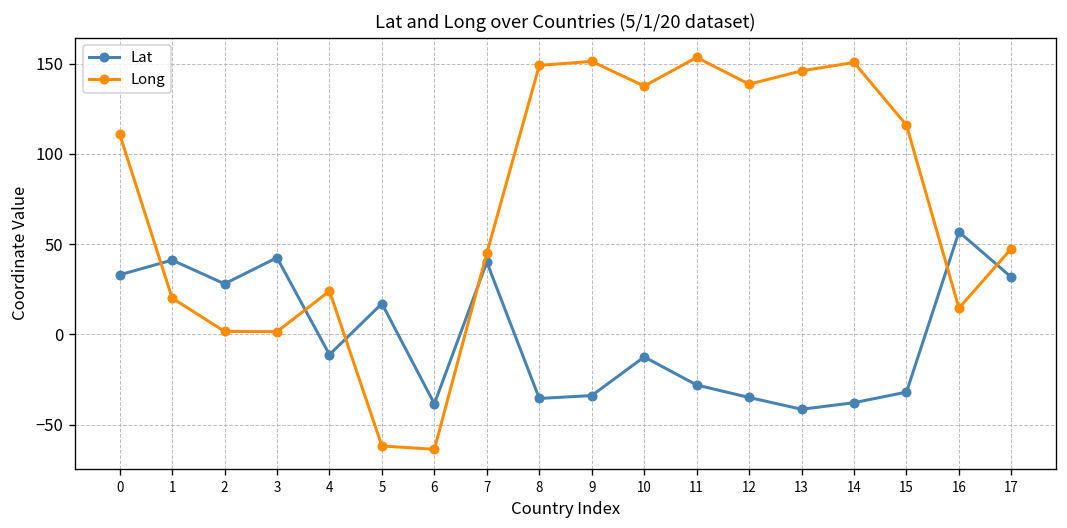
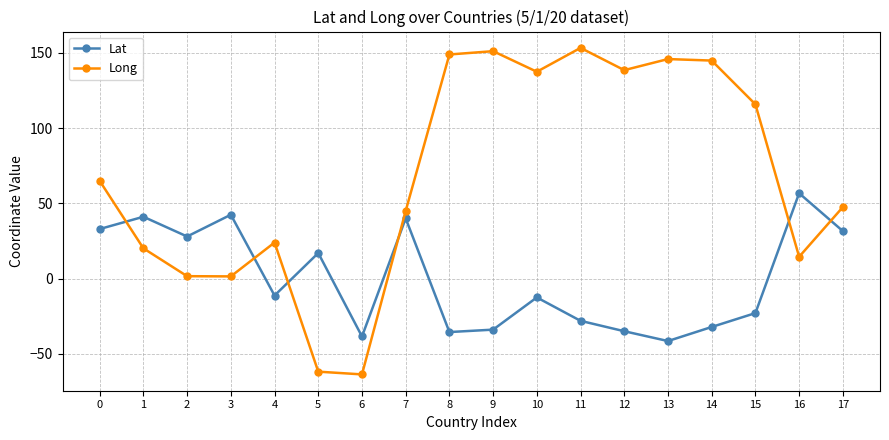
  {
    "Lat": {
      "0": 33,
      "1": 41,
      "2": 28,
      "3": 43,
      "4": -11,
      "5": 17,
      "6": -38,
      "7": 40,
      "8": -35,
      "9": -34,
      "10": -12,
      "11": -28,
      "12": -35,
      "13": -41,
-     "14": -38,
-     "15": -32,
+     "14": -32,
+     "15": -23,
      "16": 57,
      "17": 32
    },
    "Long": {
-     "0": 111,
+     "0": 65,
      "1": 20,
      "2": 2,
      "3": 2,
      "4": 24,
      "5": -62,
      "6": -64,
      "7": 45,
      "8": 149,
      "9": 151,
      "10": 138,
      "11": 153,
      "12": 139,
      "13": 146,
-     "14": 151,
+     "14": 145,
      "15": 116,
      "16": 15,
      "17": 48
    }
  }
